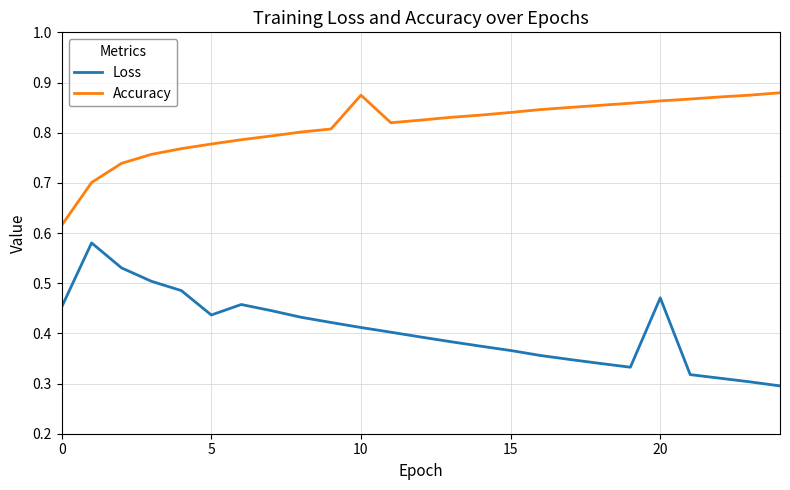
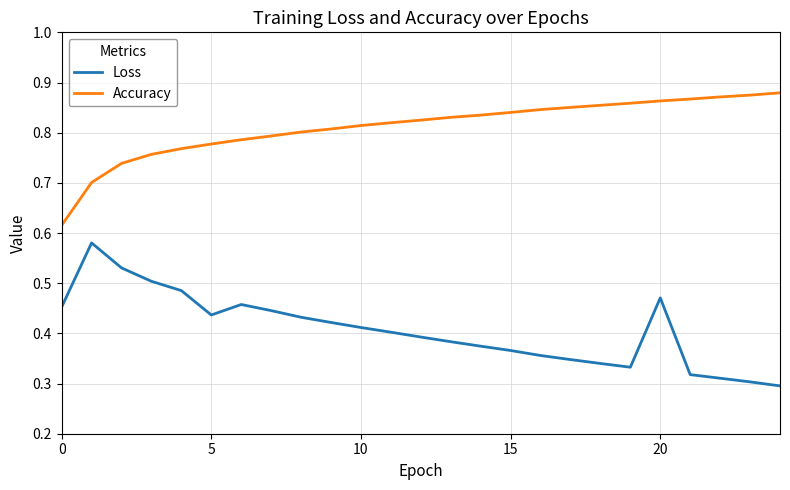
  {
    "Loss": {
      "0": 0.45,
      "5": 0.44,
      "10": 0.41,
      "15": 0.37,
      "20": 0.47
    },
    "Accuracy": {
      "0": 0.62,
      "5": 0.78,
-     "10": 0.87,
+     "10": 0.81,
      "15": 0.84,
      "20": 0.86
    }
  }
